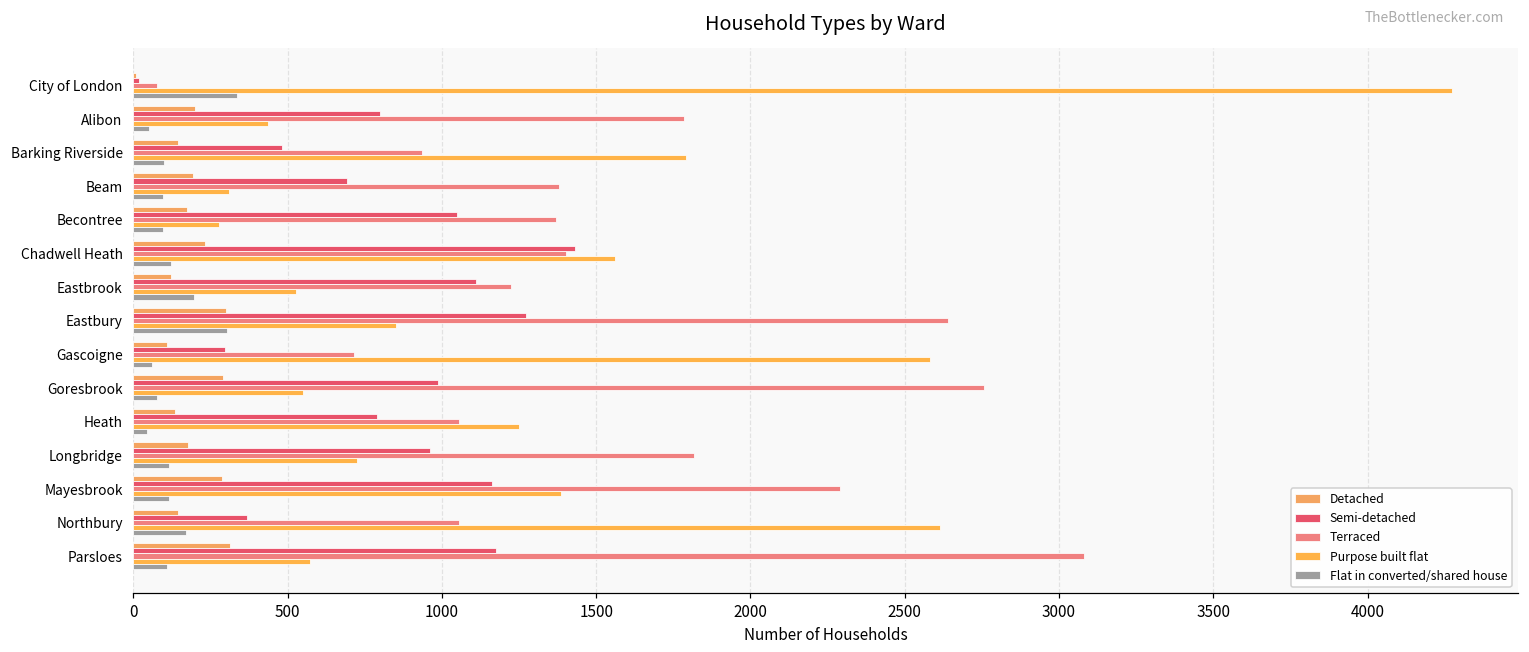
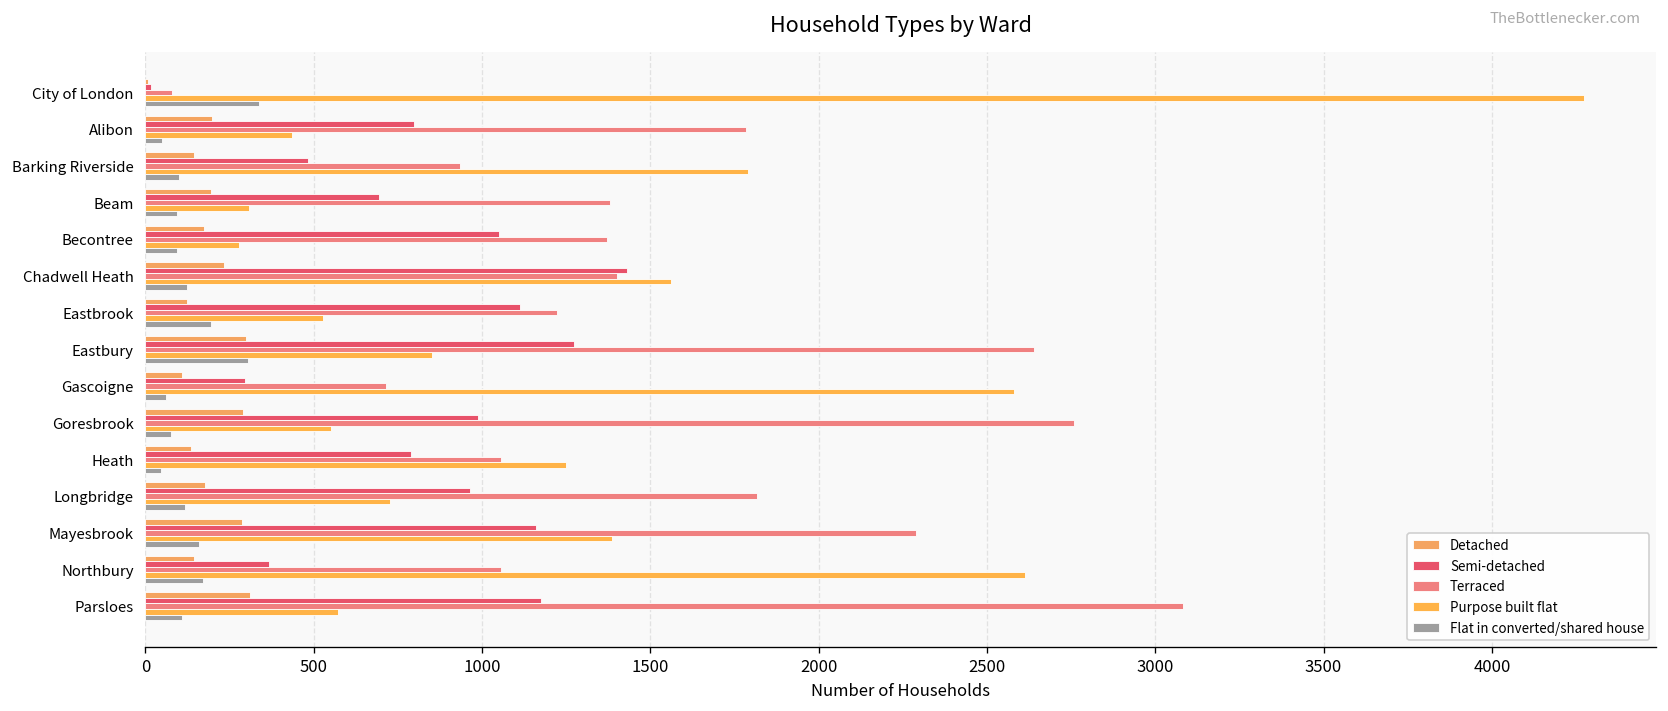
  {
    "Flat in converted/shared house": {
      "City of London": 340,
      "Alibon": 50,
      "Barking Riverside": 100,
      "Beam": 100,
      "Becontree": 100,
      "Chadwell Heath": 120,
      "Eastbrook": 200,
      "Eastbury": 310,
      "Gascoigne": 60,
      "Goresbrook": 80,
      "Heath": 50,
      "Longbridge": 120,
-     "Mayesbrook": 120,
+     "Mayesbrook": 160,
      "Northbury": 170,
      "Parsloes": 110
    }
  }
